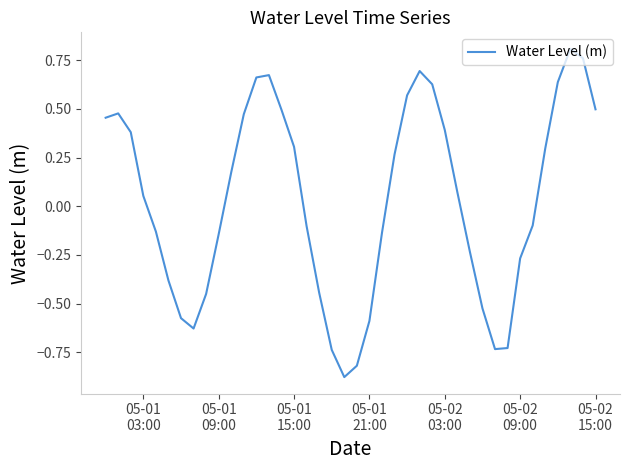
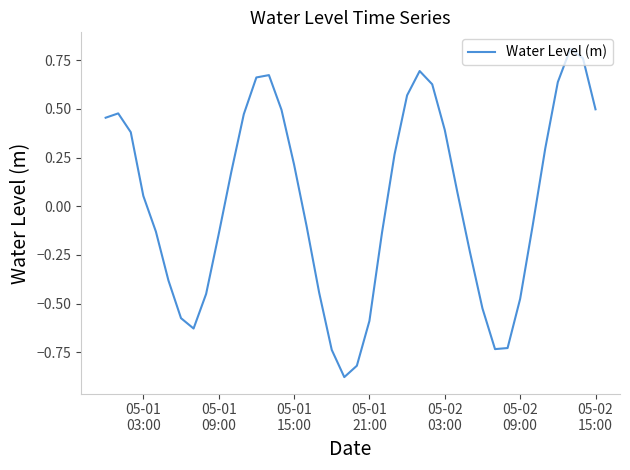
  {
    "05-01 03:00": 0.05,
    "05-01 09:00": -0.14,
-   "05-01 15:00": 0.30,
+   "05-01 15:00": 0.21,
    "05-01 21:00": -0.59,
    "05-02 03:00": 0.39,
-   "05-02 09:00": -0.27,
+   "05-02 09:00": -0.47,
    "05-02 15:00": 0.50
  }
